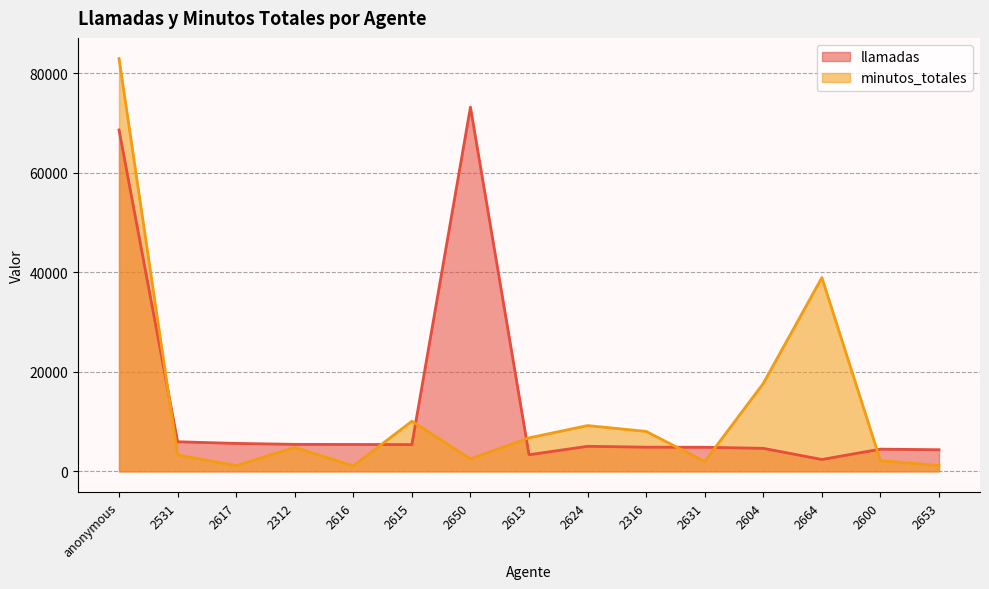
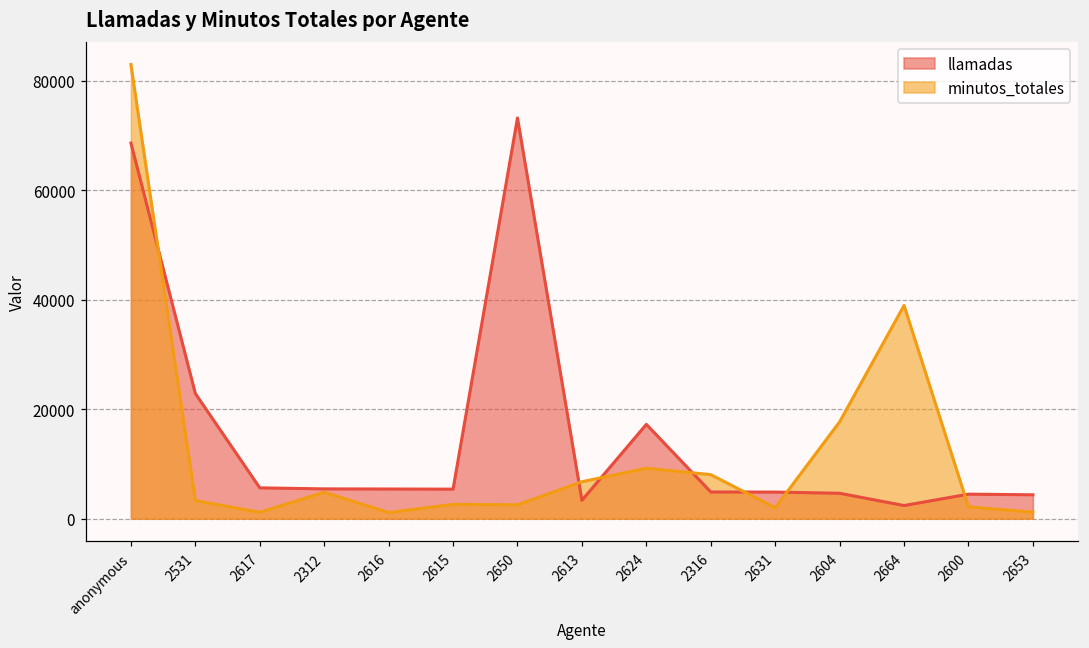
  {
    "llamadas": {
      "anonymous": 69000,
-     "2531": 6000,
+     "2531": 23000,
      "2617": 6000,
      "2312": 5000,
      "2616": 5000,
      "2615": 5000,
      "2650": 73000,
      "2613": 3000,
-     "2624": 5000,
+     "2624": 17000,
      "2316": 5000,
      "2631": 5000,
      "2604": 5000,
      "2664": 2000,
      "2600": 4000,
      "2653": 4000
    },
    "minutos_totales": {
      "anonymous": 83000,
      "2531": 3000,
      "2617": 1000,
      "2312": 5000,
      "2616": 1000,
-     "2615": 10000,
+     "2615": 3000,
      "2650": 3000,
      "2613": 7000,
      "2624": 9000,
      "2316": 8000,
      "2631": 2000,
      "2604": 18000,
      "2664": 39000,
      "2600": 2000,
      "2653": 1000
    }
  }
